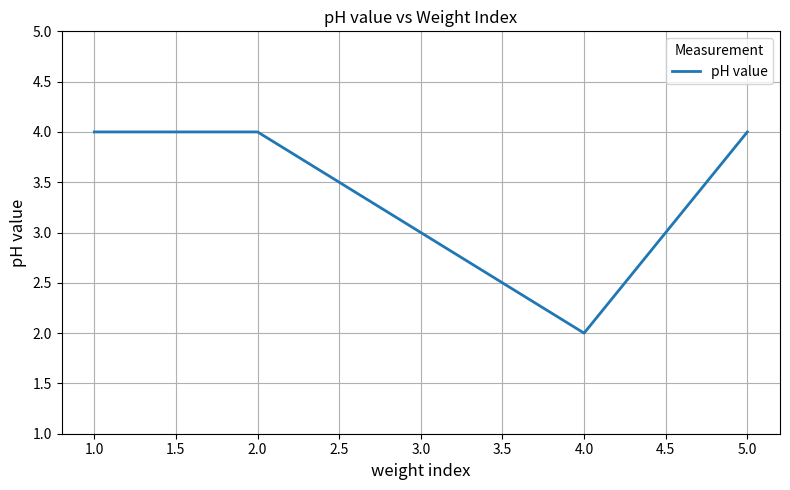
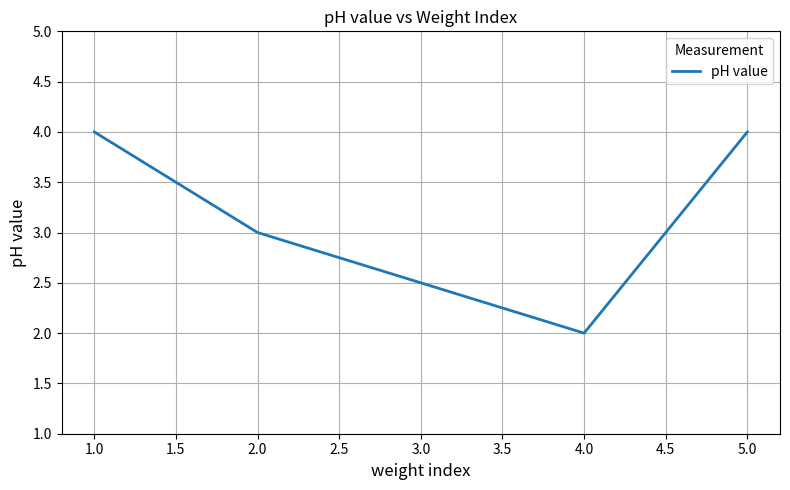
  {
    "1.0": 4,
-   "2.0": 4,
+   "2.0": 3,
    "4.0": 2,
    "5.0": 4
  }
